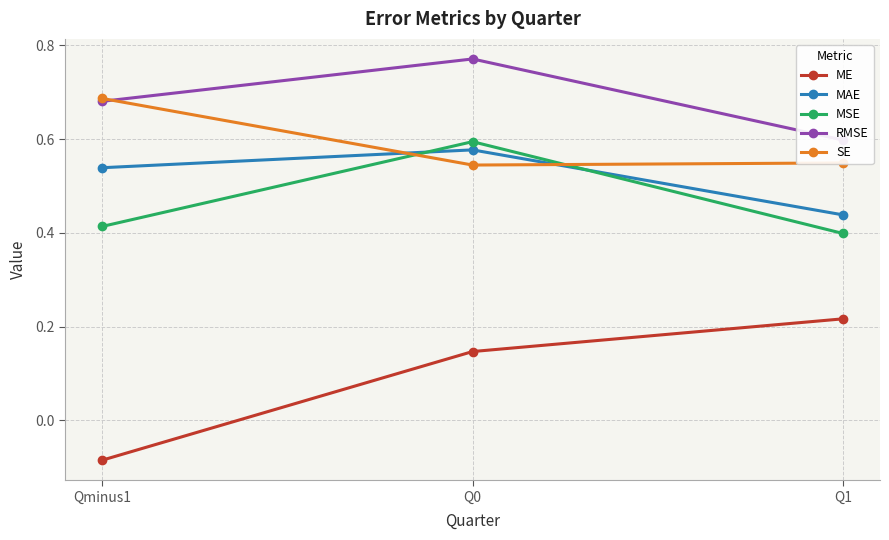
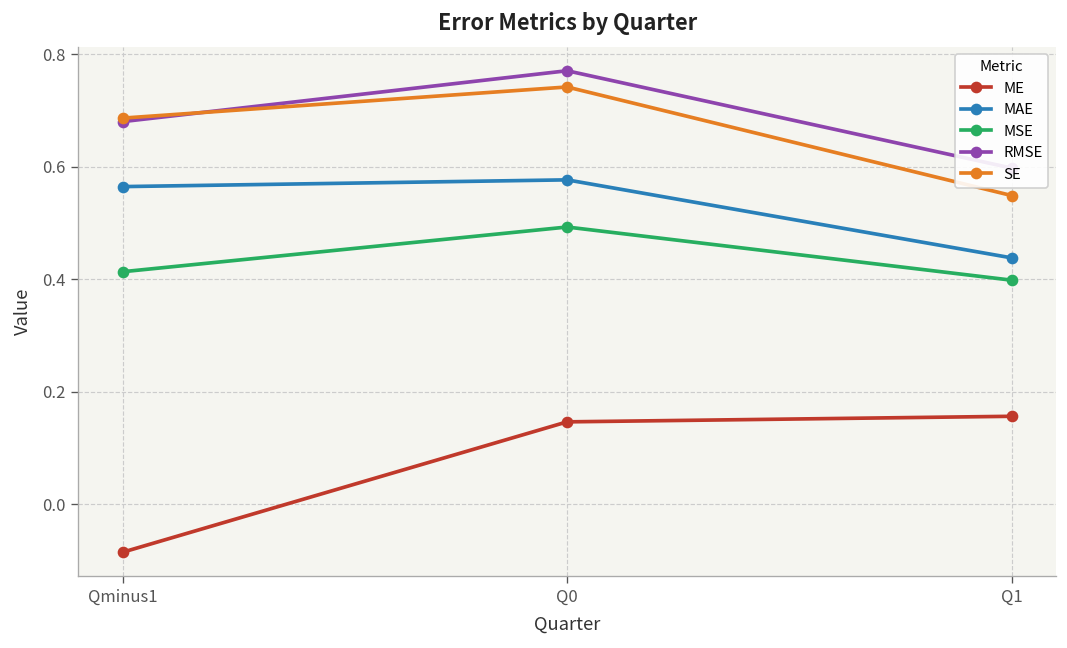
  {
    "ME": {
      "Qminus1": -0.09,
      "Q0": 0.15,
-     "Q1": 0.22
+     "Q1": 0.16
    },
    "MAE": {
-     "Qminus1": 0.54,
+     "Qminus1": 0.56,
      "Q0": 0.58,
      "Q1": 0.44
    },
    "MSE": {
      "Qminus1": 0.41,
-     "Q0": 0.59,
+     "Q0": 0.49,
      "Q1": 0.40
    },
    "RMSE": {
      "Qminus1": 0.68,
      "Q0": 0.77
    },
    "SE": {
      "Qminus1": 0.69,
-     "Q0": 0.54
+     "Q0": 0.74
    }
  }
